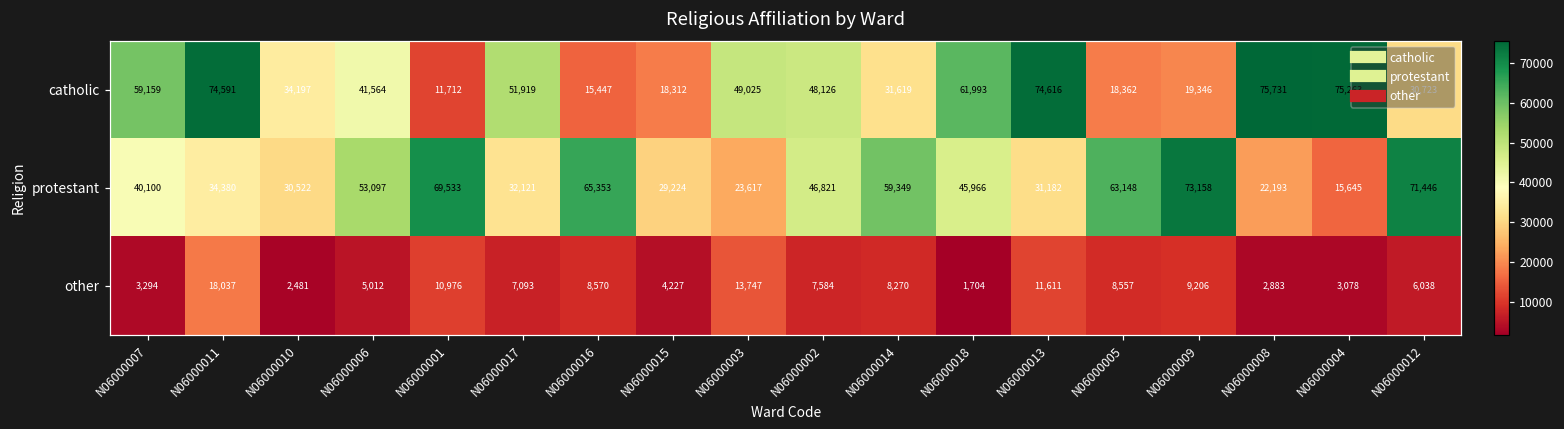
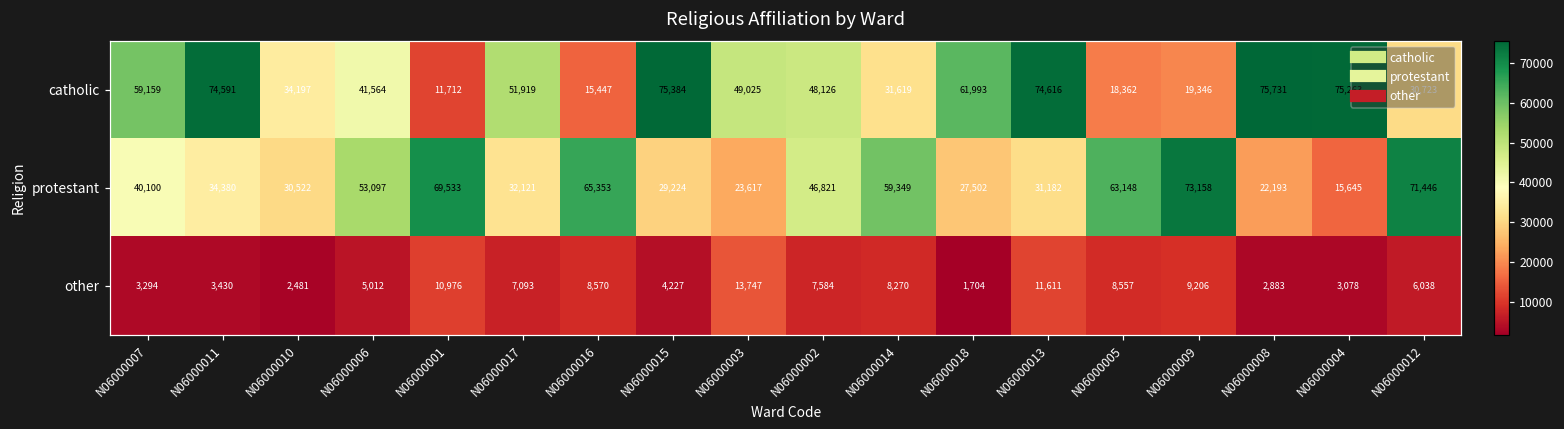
  {
    "catholic": {
      "N06000007": "59,159",
      "N06000011": "74,591",
      "N06000010": "34,197",
      "N06000006": "41,564",
      "N06000001": "11,712",
      "N06000017": "51,919",
      "N06000016": "15,447",
-     "N06000015": "18,312",
+     "N06000015": "75,384",
      "N06000003": "49,025",
      "N06000002": "48,126",
      "N06000014": "31,619",
      "N06000018": "61,993",
      "N06000013": "74,616",
      "N06000005": "18,362",
      "N06000009": "19,346",
      "N06000008": "75,731"
    },
    "protestant": {
      "N06000007": "40,100",
      "N06000011": "34,380",
      "N06000010": "30,522",
      "N06000006": "53,097",
      "N06000001": "69,533",
      "N06000017": "32,121",
      "N06000016": "65,353",
      "N06000015": "29,224",
      "N06000003": "23,617",
      "N06000002": "46,821",
      "N06000014": "59,349",
-     "N06000018": "45,966",
+     "N06000018": "27,502",
      "N06000013": "31,182",
      "N06000005": "63,148",
      "N06000009": "73,158",
      "N06000008": "22,193",
      "N06000004": "15,645",
      "N06000012": "71,446"
    },
    "other": {
      "N06000007": "3,294",
-     "N06000011": "18,037",
+     "N06000011": "3,430",
      "N06000010": "2,481",
      "N06000006": "5,012",
      "N06000001": "10,976",
      "N06000017": "7,093",
      "N06000016": "8,570",
      "N06000015": "4,227",
      "N06000003": "13,747",
      "N06000002": "7,584",
      "N06000014": "8,270",
      "N06000018": "1,704",
      "N06000013": "11,611",
      "N06000005": "8,557",
      "N06000009": "9,206",
      "N06000008": "2,883",
      "N06000004": "3,078",
      "N06000012": "6,038"
    }
  }
